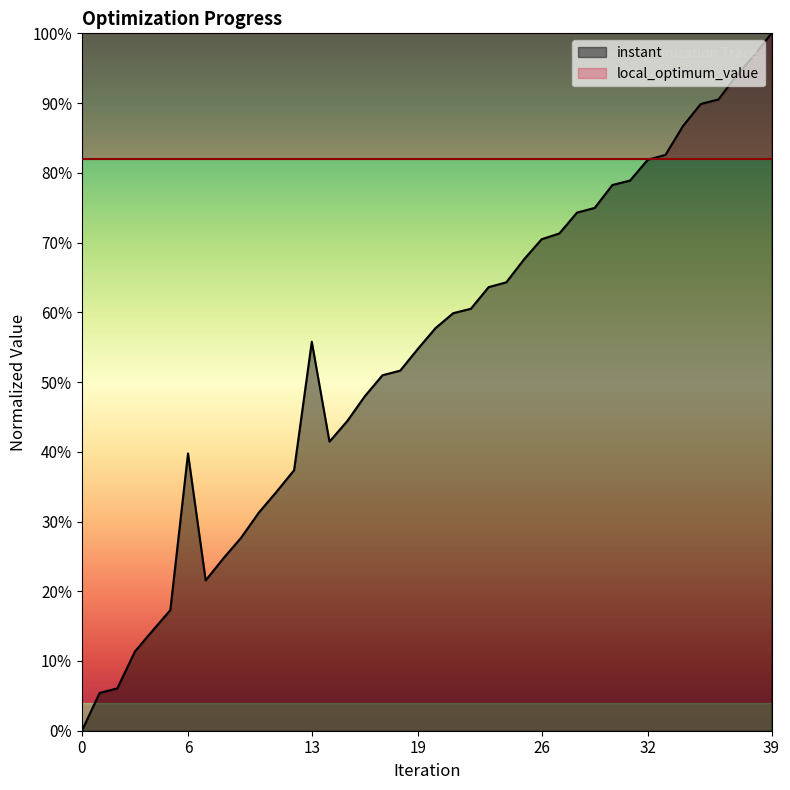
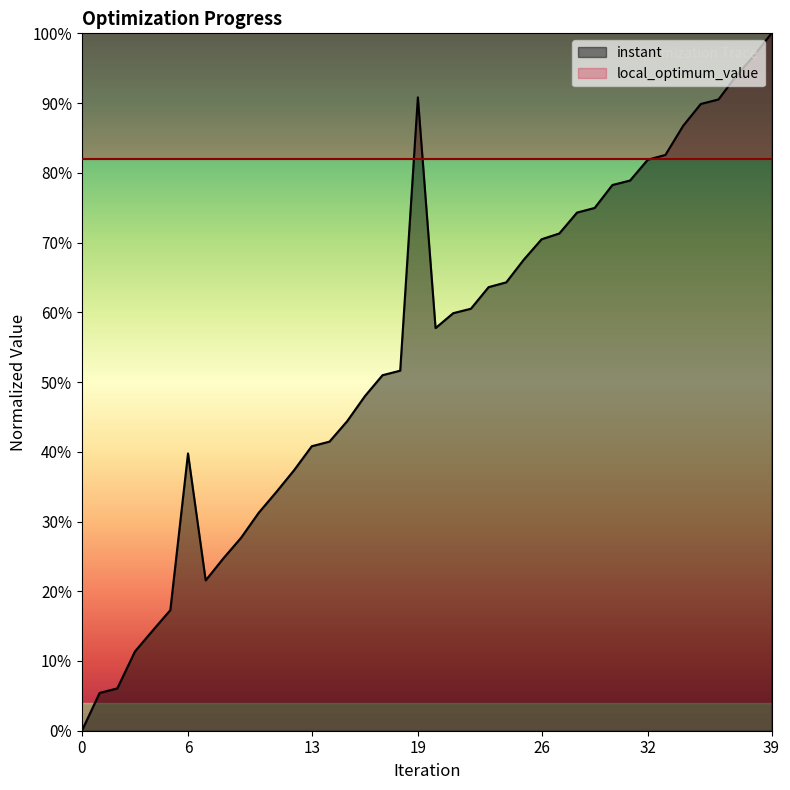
  {
    "instant": {
      "6": "40%",
-     "13": "56%",
-     "19": "55%",
+     "13": "41%",
+     "19": "91%",
      "26": "70%"
    },
    "local_optimum_value": {
      "0": "100%",
      "6": "100%",
      "13": "100%",
      "19": "100%",
      "26": "100%",
      "32": "100%"
    }
  }
